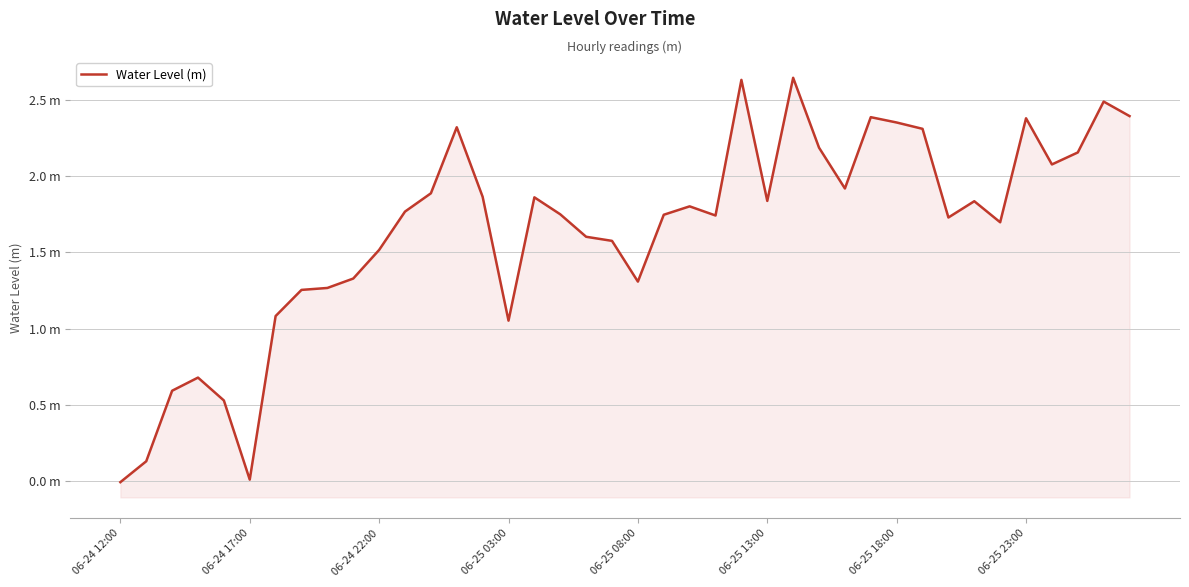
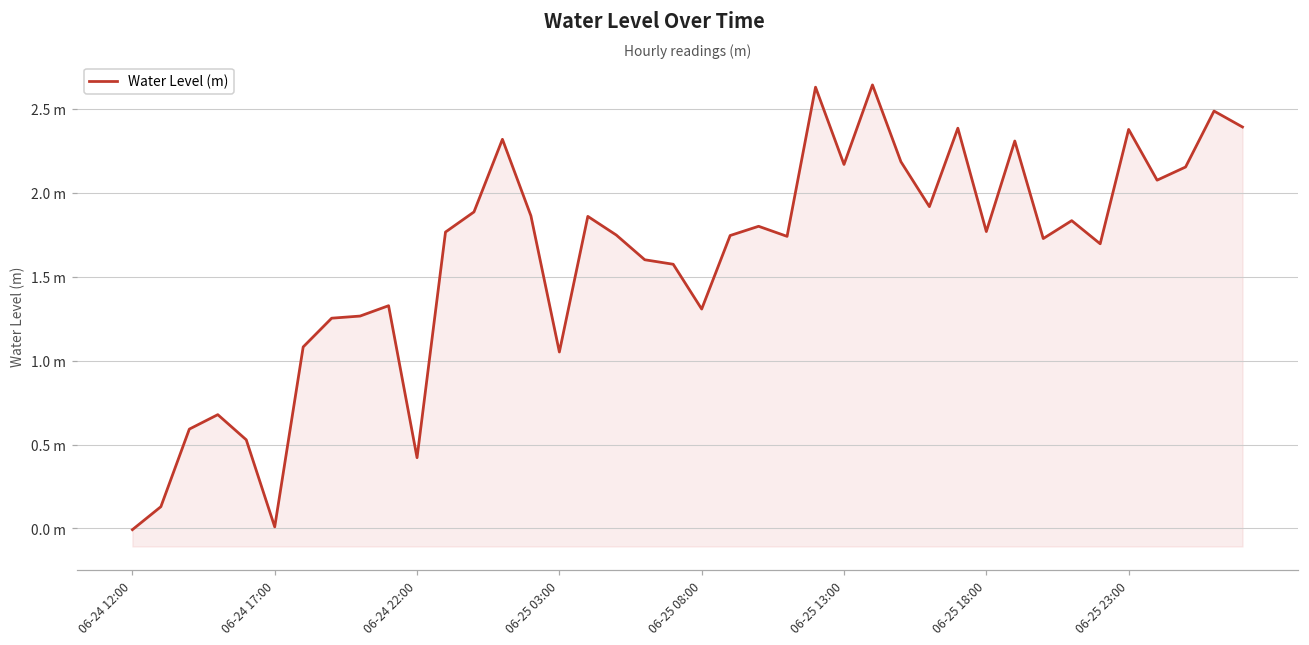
  {
    "06-24 12:00": "-0.01 m",
    "06-24 17:00": "0.01 m",
-   "06-24 22:00": "1.52 m",
+   "06-24 22:00": "0.42 m",
    "06-25 03:00": "1.05 m",
    "06-25 08:00": "1.31 m",
-   "06-25 13:00": "1.84 m",
-   "06-25 18:00": "2.35 m",
+   "06-25 13:00": "2.17 m",
+   "06-25 18:00": "1.77 m",
    "06-25 23:00": "2.38 m"
  }
